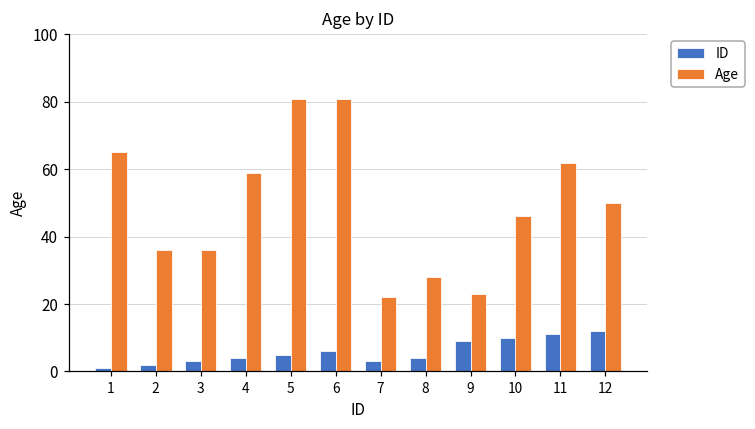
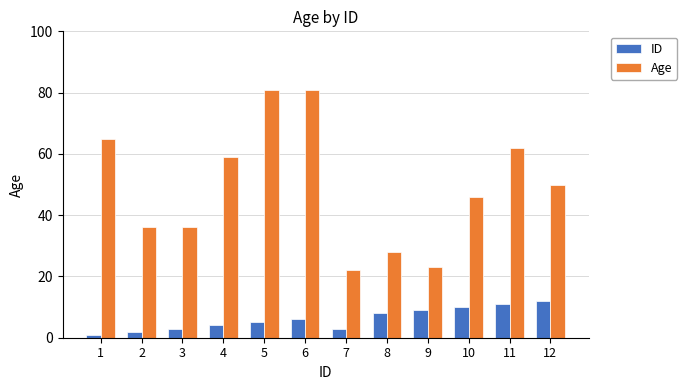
  {
    "ID": {
      "1": 1,
      "2": 2,
      "3": 3,
      "4": 4,
      "5": 5,
      "6": 6,
      "7": 3,
-     "8": 4,
+     "8": 8,
      "9": 9,
      "10": 10,
      "11": 11,
      "12": 12
    },
    "Age": {
      "1": 65,
      "2": 36,
      "3": 36,
      "4": 59,
      "5": 81,
      "6": 81,
      "7": 22,
      "8": 28,
      "9": 23,
      "10": 46,
      "11": 62,
      "12": 50
    }
  }
